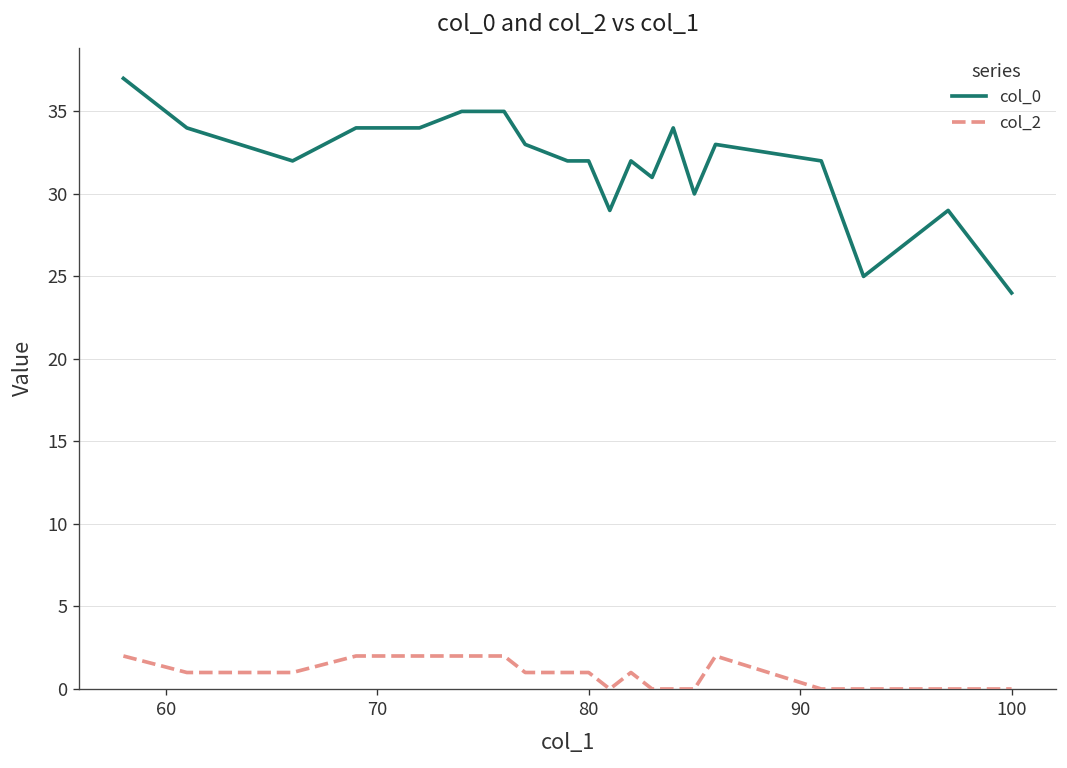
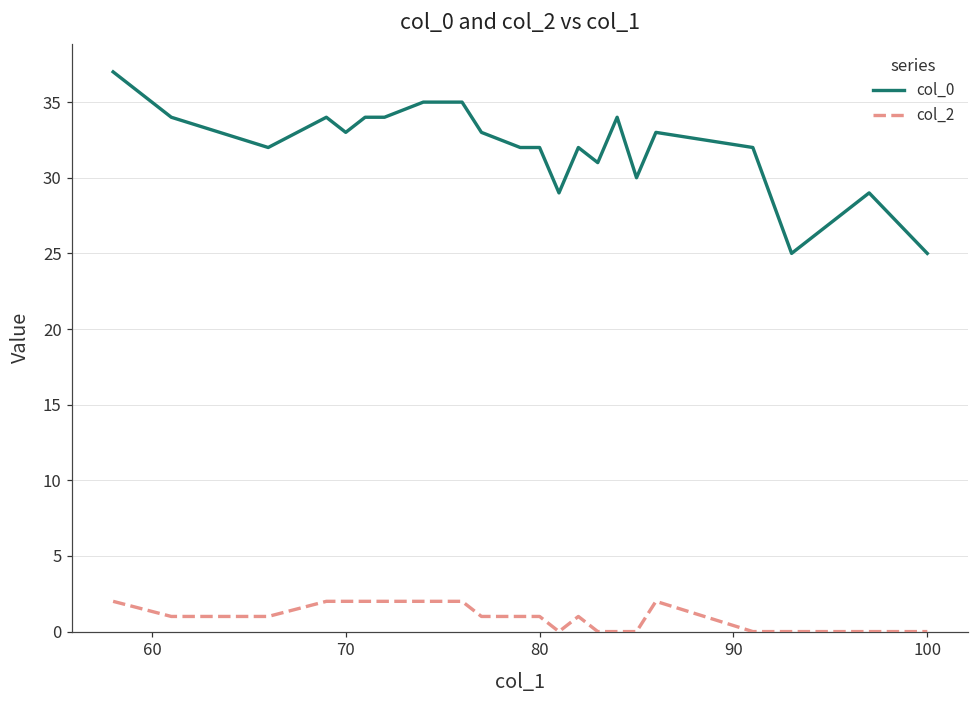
  {
    "col_0": {
-     "70": 34,
+     "70": 33,
      "80": 32,
-     "100": 24
+     "100": 25
    },
    "col_2": {
      "70": 2,
      "80": 1,
      "100": 0
    }
  }
